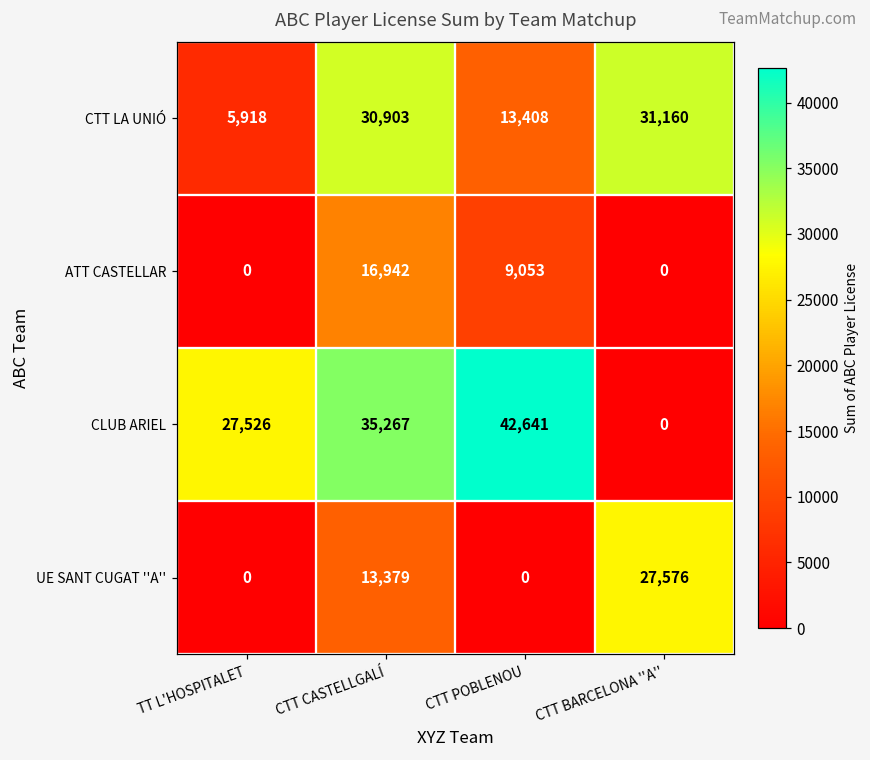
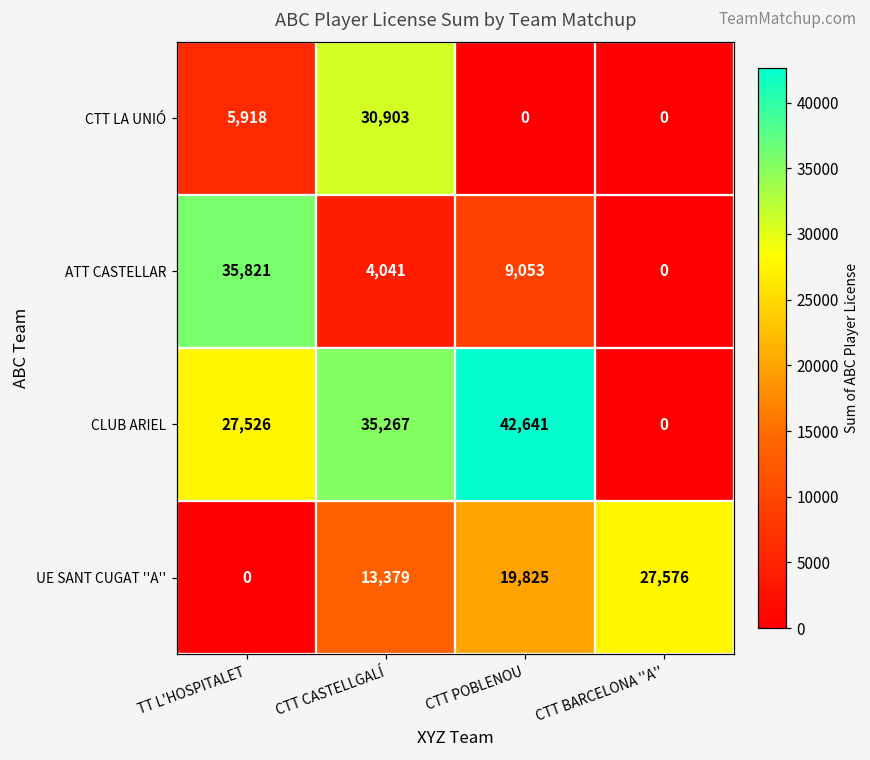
  {
    "CTT LA UNIÓ": {
      "TT L'HOSPITALET": "5,918",
      "CTT CASTELLGALÍ": "30,903",
-     "CTT POBLENOU": "13,408",
-     "CTT BARCELONA ''A''": "31,160"
+     "CTT POBLENOU": "0",
+     "CTT BARCELONA ''A''": "0"
    },
    "ATT CASTELLAR": {
-     "TT L'HOSPITALET": "0",
-     "CTT CASTELLGALÍ": "16,942",
+     "TT L'HOSPITALET": "35,821",
+     "CTT CASTELLGALÍ": "4,041",
      "CTT POBLENOU": "9,053",
      "CTT BARCELONA ''A''": "0"
    },
    "CLUB ARIEL": {
      "TT L'HOSPITALET": "27,526",
      "CTT CASTELLGALÍ": "35,267",
      "CTT POBLENOU": "42,641",
      "CTT BARCELONA ''A''": "0"
    },
    "UE SANT CUGAT ''A''": {
      "TT L'HOSPITALET": "0",
      "CTT CASTELLGALÍ": "13,379",
-     "CTT POBLENOU": "0",
+     "CTT POBLENOU": "19,825",
      "CTT BARCELONA ''A''": "27,576"
    }
  }
